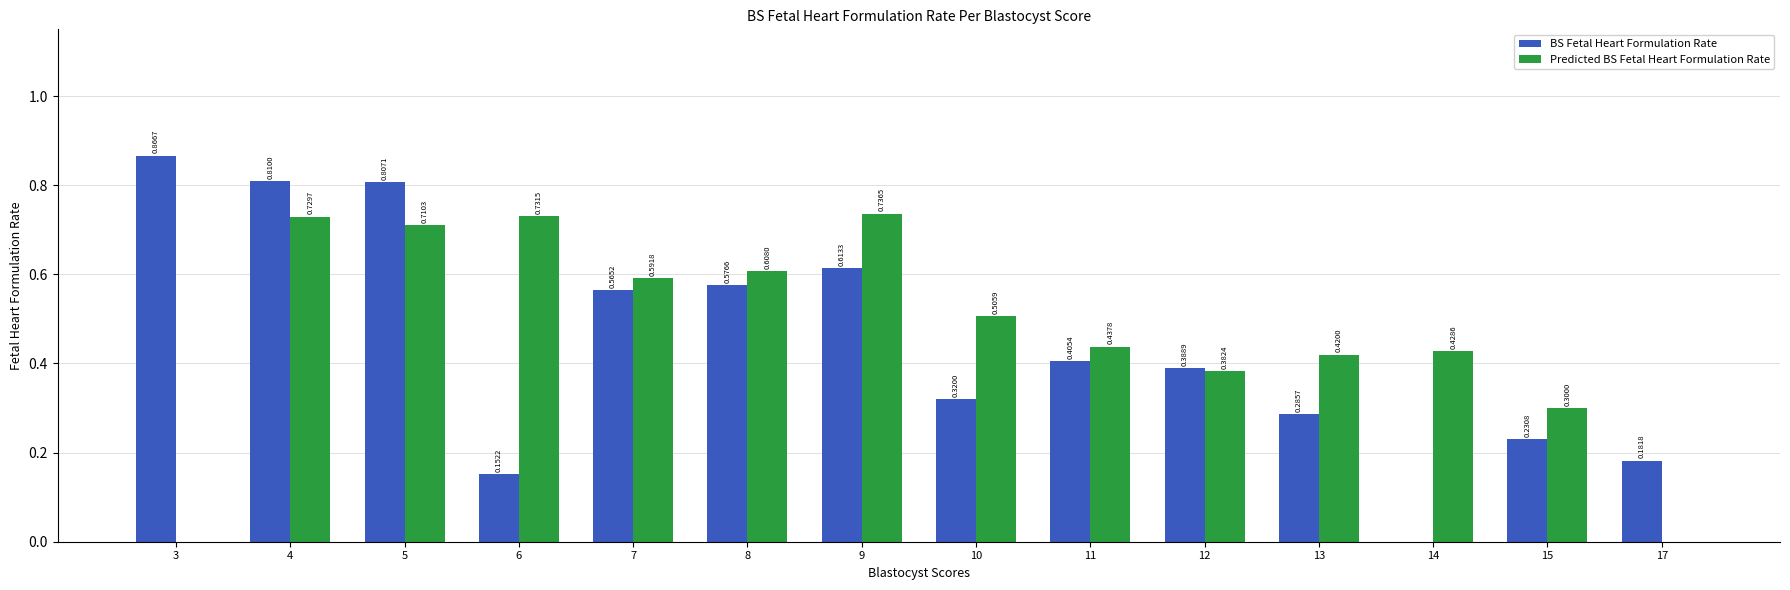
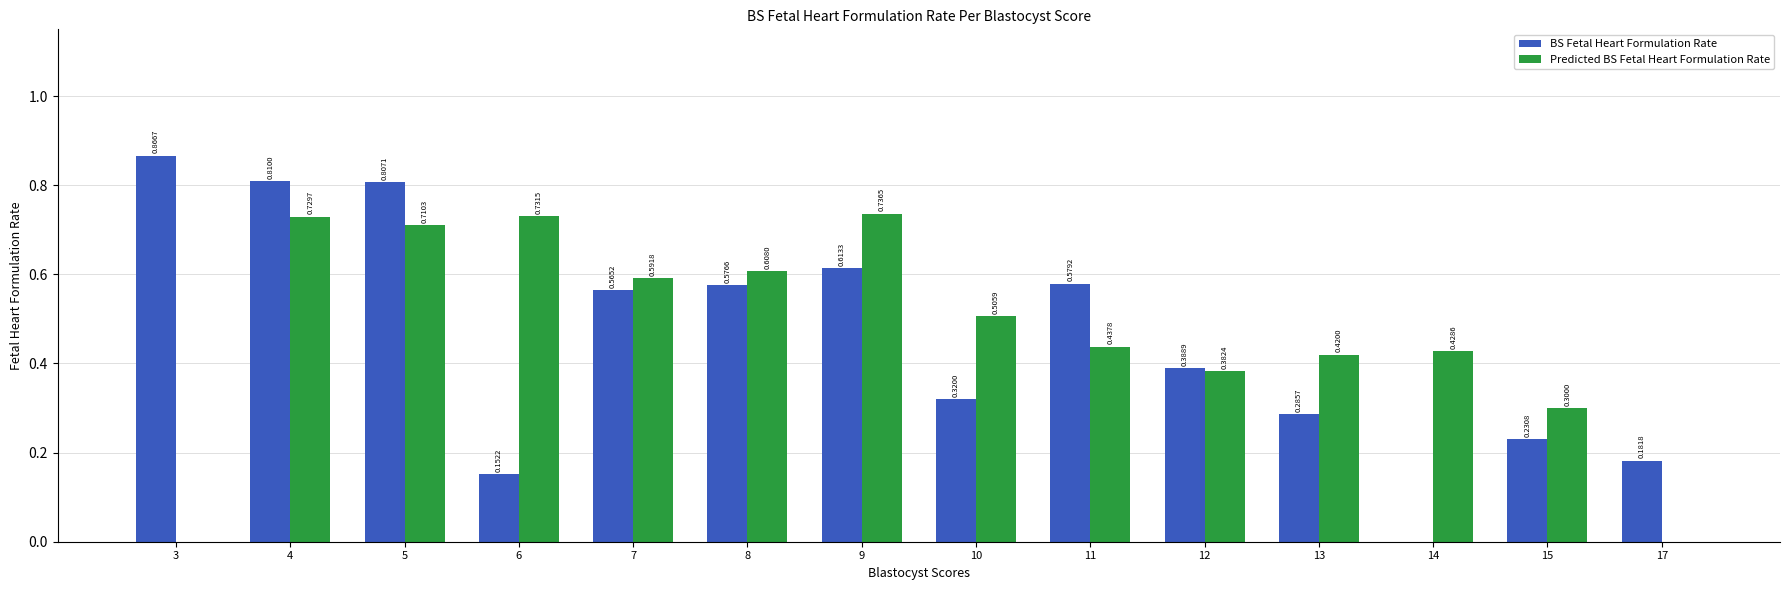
  {
    "BS Fetal Heart Formulation Rate": {
      "3": 0.8667,
      "4": 0.8100,
      "5": 0.8071,
      "6": 0.1522,
      "7": 0.5652,
      "8": 0.5766,
      "9": 0.6133,
      "10": 0.3200,
-     "11": 0.4054,
+     "11": 0.5792,
      "12": 0.3889,
      "13": 0.2857,
      "15": 0.2308,
      "17": 0.1818
    },
    "Predicted BS Fetal Heart Formulation Rate": {
      "4": 0.7297,
      "5": 0.7103,
      "6": 0.7315,
      "7": 0.5918,
      "8": 0.6080,
      "9": 0.7365,
      "10": 0.5059,
      "11": 0.4378,
      "12": 0.3824,
      "13": 0.4200,
      "14": 0.4286,
      "15": 0.3000
    }
  }
